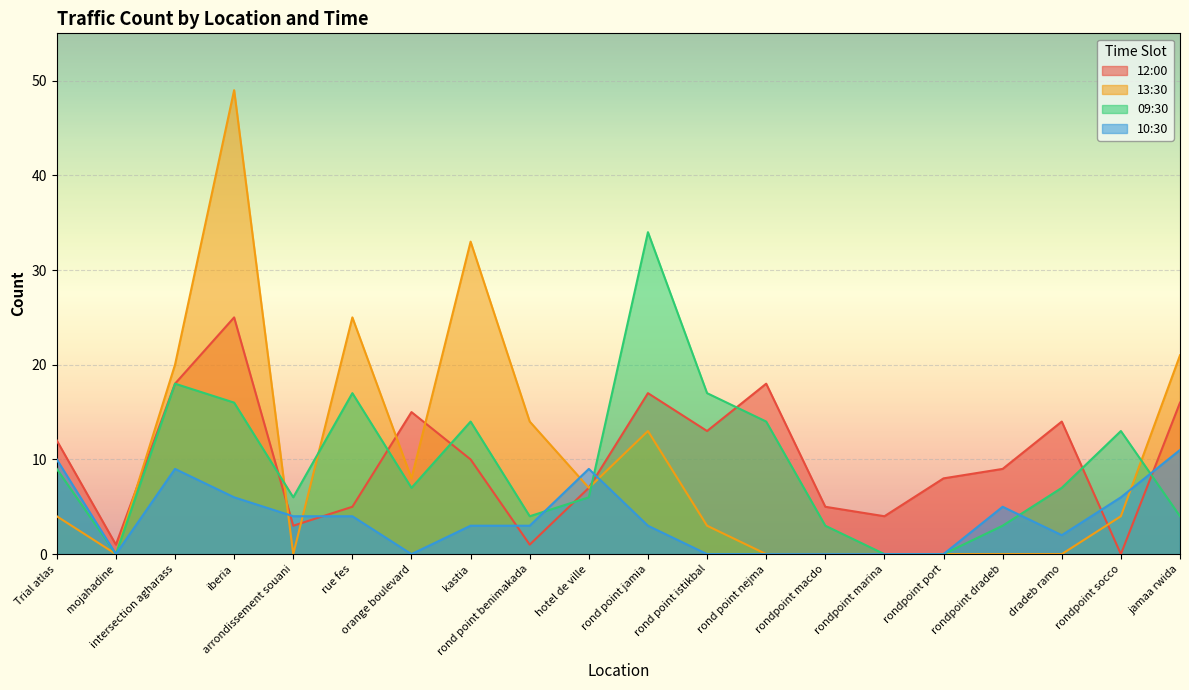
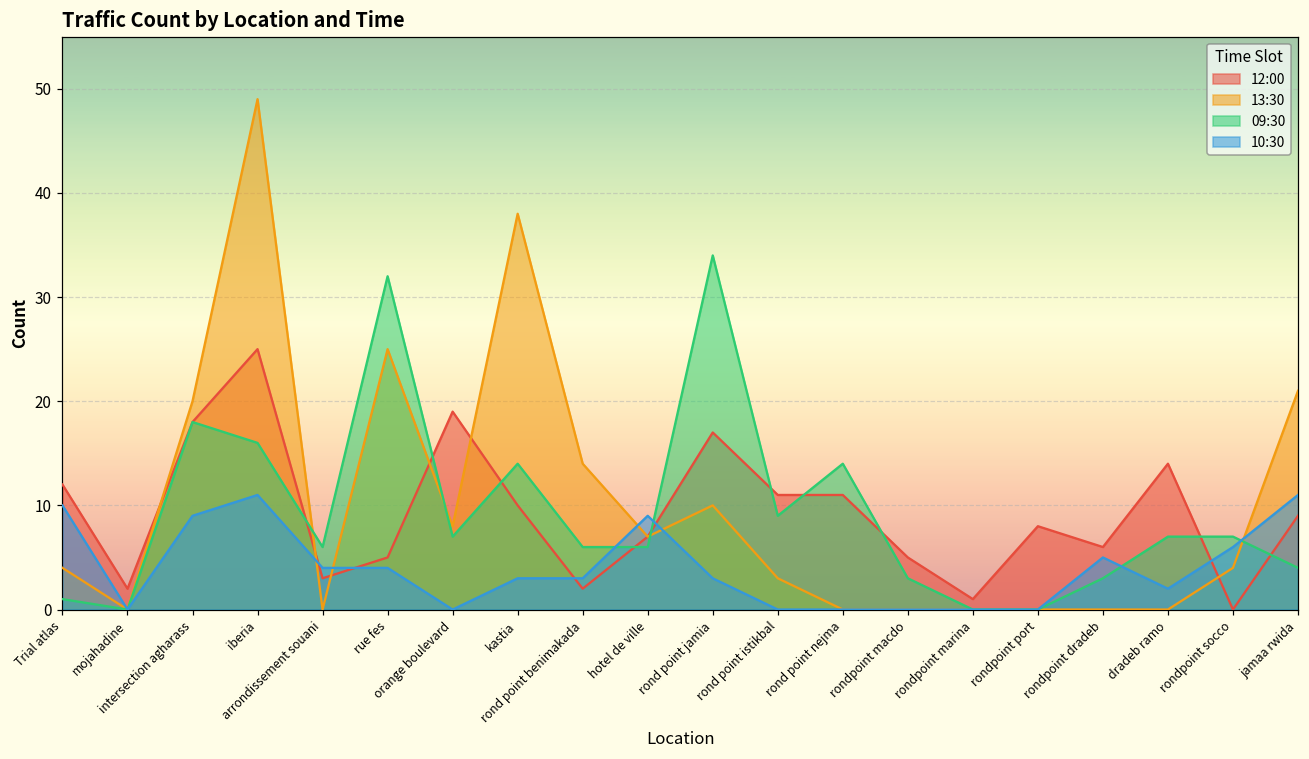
  {
    "12:00": {
      "Trial atlas": 12,
-     "mojahadine": 1,
+     "mojahadine": 2,
      "iberia": 25,
      "arrondissement souani": 3,
      "rue fes": 5,
-     "orange boulevard": 15,
+     "orange boulevard": 19,
      "kastia": 10,
-     "rond point benimakada": 1,
+     "rond point benimakada": 2,
      "rond point jamia": 17,
-     "rond point istikbal": 13,
-     "rond point nejma": 18,
+     "rond point istikbal": 11,
+     "rond point nejma": 11,
      "rondpoint macdo": 5,
-     "rondpoint marina": 4,
+     "rondpoint marina": 1,
      "rondpoint port": 8,
-     "rondpoint dradeb": 9,
+     "rondpoint dradeb": 6,
      "dradeb ramo": 14,
      "rondpoint socco": 0,
-     "jamaa rwida": 16
+     "jamaa rwida": 9
    },
    "13:30": {
      "Trial atlas": 4,
      "intersection agharass": 20,
      "iberia": 49,
      "arrondissement souani": 0,
      "rue fes": 25,
      "orange boulevard": 8,
-     "kastia": 33,
+     "kastia": 38,
      "rond point benimakada": 14,
-     "rond point jamia": 13,
+     "rond point jamia": 10,
      "rond point istikbal": 3,
      "rondpoint dradeb": 0,
      "dradeb ramo": 0,
      "rondpoint socco": 4,
      "jamaa rwida": 21
    },
    "09:30": {
-     "Trial atlas": 9,
+     "Trial atlas": 1,
      "iberia": 16,
      "arrondissement souani": 6,
-     "rue fes": 17,
+     "rue fes": 32,
      "orange boulevard": 7,
      "kastia": 14,
-     "rond point benimakada": 4,
+     "rond point benimakada": 6,
      "hotel de ville": 6,
      "rond point jamia": 34,
-     "rond point istikbal": 17,
+     "rond point istikbal": 9,
      "rond point nejma": 14,
      "rondpoint macdo": 3,
      "rondpoint dradeb": 3,
      "dradeb ramo": 7,
-     "rondpoint socco": 13,
+     "rondpoint socco": 7,
      "jamaa rwida": 4
    },
    "10:30": {
      "Trial atlas": 10,
      "intersection agharass": 9,
-     "iberia": 6,
+     "iberia": 11,
      "arrondissement souani": 4,
      "rue fes": 4,
      "orange boulevard": 0,
      "kastia": 3,
      "rond point benimakada": 3,
      "hotel de ville": 9,
      "rond point jamia": 3,
      "rond point istikbal": 0,
      "rondpoint dradeb": 5,
      "dradeb ramo": 2,
      "rondpoint socco": 6,
      "jamaa rwida": 11
    }
  }
